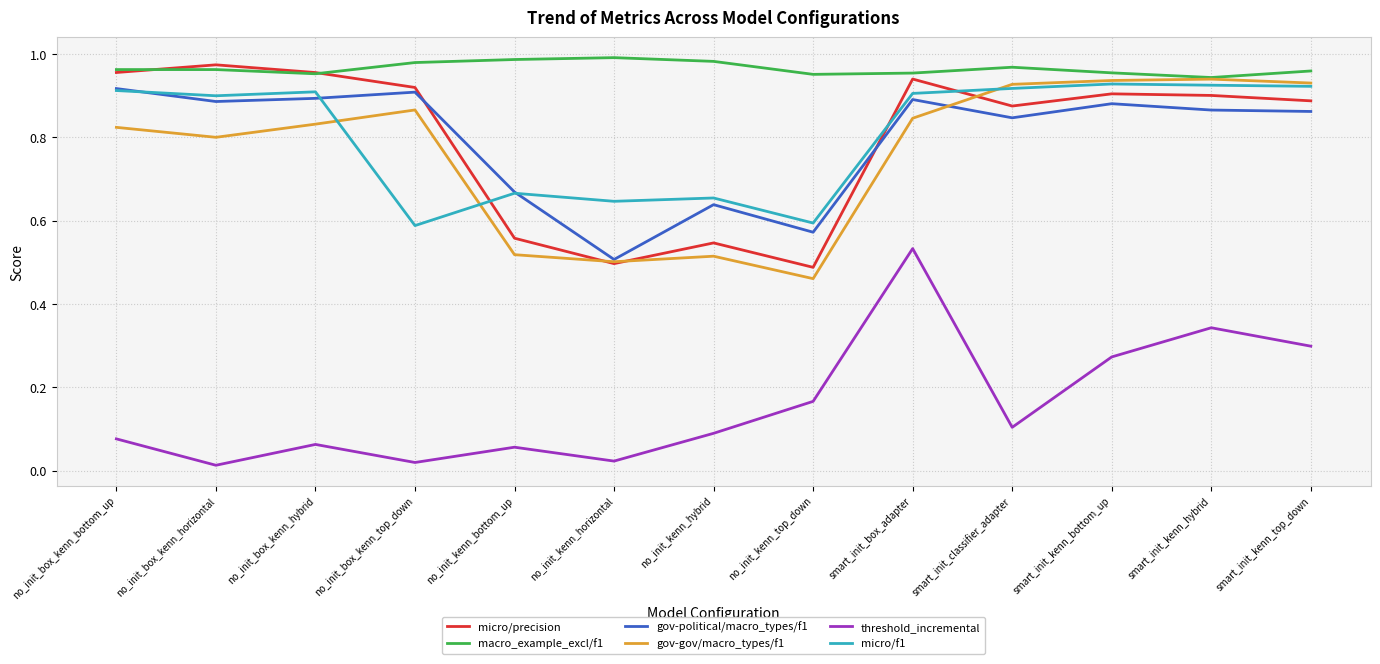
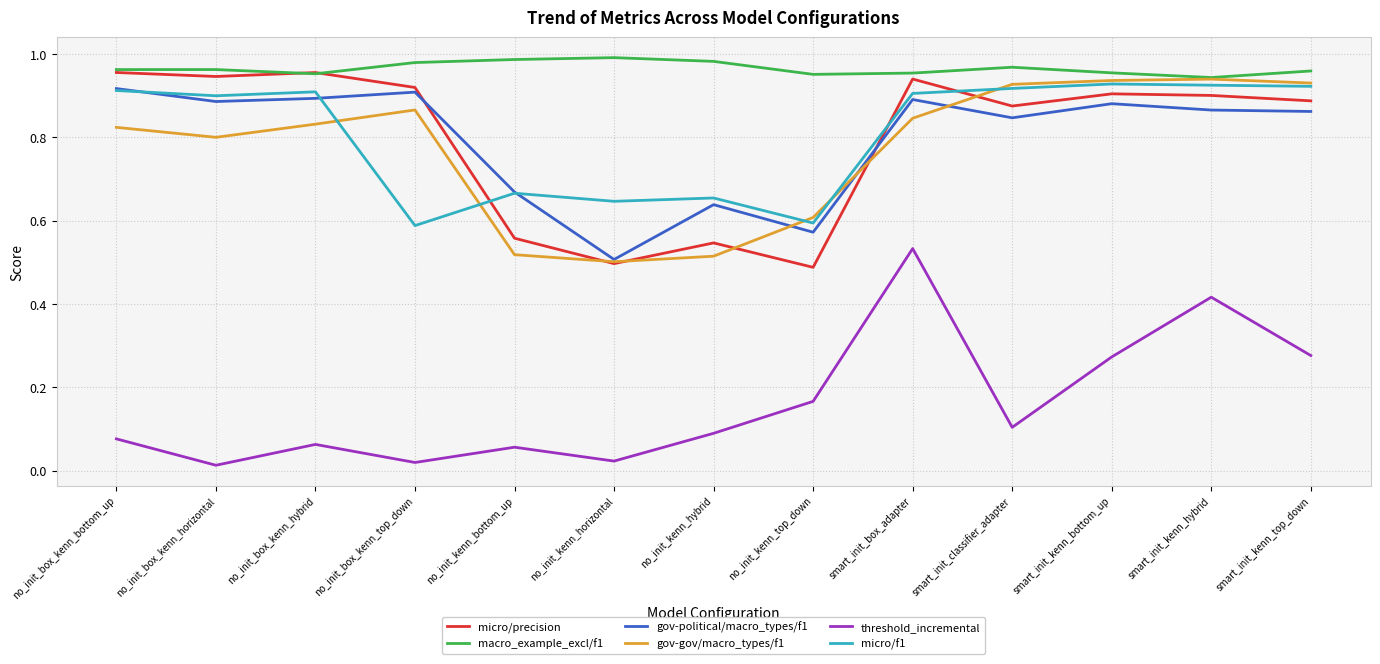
  {
    "micro/precision": {
      "no_init_box_kenn_bottom_up": 0.96,
-     "no_init_box_kenn_horizontal": 0.97,
+     "no_init_box_kenn_horizontal": 0.95,
      "no_init_box_kenn_top_down": 0.92,
      "no_init_kenn_bottom_up": 0.56,
      "no_init_kenn_hybrid": 0.55,
      "no_init_kenn_top_down": 0.49,
      "smart_init_box_adapter": 0.94,
      "smart_init_classifier_adapter": 0.88,
      "smart_init_kenn_bottom_up": 0.90,
      "smart_init_kenn_hybrid": 0.90,
      "smart_init_kenn_top_down": 0.89
    },
    "macro_example_excl/f1": {
      "no_init_box_kenn_bottom_up": 0.96,
      "no_init_box_kenn_horizontal": 0.96,
      "no_init_box_kenn_top_down": 0.98,
      "no_init_kenn_bottom_up": 0.99,
      "no_init_kenn_horizontal": 0.99,
      "no_init_kenn_hybrid": 0.98,
      "no_init_kenn_top_down": 0.95,
      "smart_init_box_adapter": 0.95,
      "smart_init_classifier_adapter": 0.97,
      "smart_init_kenn_bottom_up": 0.96,
      "smart_init_kenn_top_down": 0.96
    },
    "gov-political/macro_types/f1": {
      "no_init_box_kenn_horizontal": 0.89,
      "no_init_box_kenn_hybrid": 0.89,
      "no_init_box_kenn_top_down": 0.91,
      "no_init_kenn_hybrid": 0.64,
      "no_init_kenn_top_down": 0.57,
      "smart_init_box_adapter": 0.89,
      "smart_init_classifier_adapter": 0.85,
      "smart_init_kenn_bottom_up": 0.88,
      "smart_init_kenn_hybrid": 0.87,
      "smart_init_kenn_top_down": 0.86
    },
    "gov-gov/macro_types/f1": {
      "no_init_box_kenn_bottom_up": 0.82,
      "no_init_box_kenn_horizontal": 0.80,
      "no_init_box_kenn_hybrid": 0.83,
      "no_init_box_kenn_top_down": 0.87,
      "no_init_kenn_bottom_up": 0.52,
      "no_init_kenn_hybrid": 0.52,
-     "no_init_kenn_top_down": 0.46,
+     "no_init_kenn_top_down": 0.61,
      "smart_init_box_adapter": 0.85,
      "smart_init_classifier_adapter": 0.93,
      "smart_init_kenn_bottom_up": 0.94,
      "smart_init_kenn_top_down": 0.93
    },
    "threshold_incremental": {
      "no_init_box_kenn_bottom_up": 0.08,
      "no_init_box_kenn_horizontal": 0.01,
      "no_init_box_kenn_hybrid": 0.06,
      "no_init_box_kenn_top_down": 0.02,
      "no_init_kenn_bottom_up": 0.06,
      "no_init_kenn_horizontal": 0.02,
      "no_init_kenn_hybrid": 0.09,
      "no_init_kenn_top_down": 0.17,
      "smart_init_box_adapter": 0.53,
      "smart_init_classifier_adapter": 0.10,
      "smart_init_kenn_bottom_up": 0.27,
-     "smart_init_kenn_hybrid": 0.34,
-     "smart_init_kenn_top_down": 0.30
+     "smart_init_kenn_hybrid": 0.42,
+     "smart_init_kenn_top_down": 0.28
    },
    "micro/f1": {
      "no_init_box_kenn_horizontal": 0.90,
      "no_init_box_kenn_hybrid": 0.91,
      "no_init_box_kenn_top_down": 0.59,
      "no_init_kenn_horizontal": 0.65,
      "no_init_kenn_hybrid": 0.65,
      "no_init_kenn_top_down": 0.59,
      "smart_init_box_adapter": 0.91,
      "smart_init_classifier_adapter": 0.92,
      "smart_init_kenn_bottom_up": 0.93,
      "smart_init_kenn_hybrid": 0.93,
      "smart_init_kenn_top_down": 0.92
    }
  }
